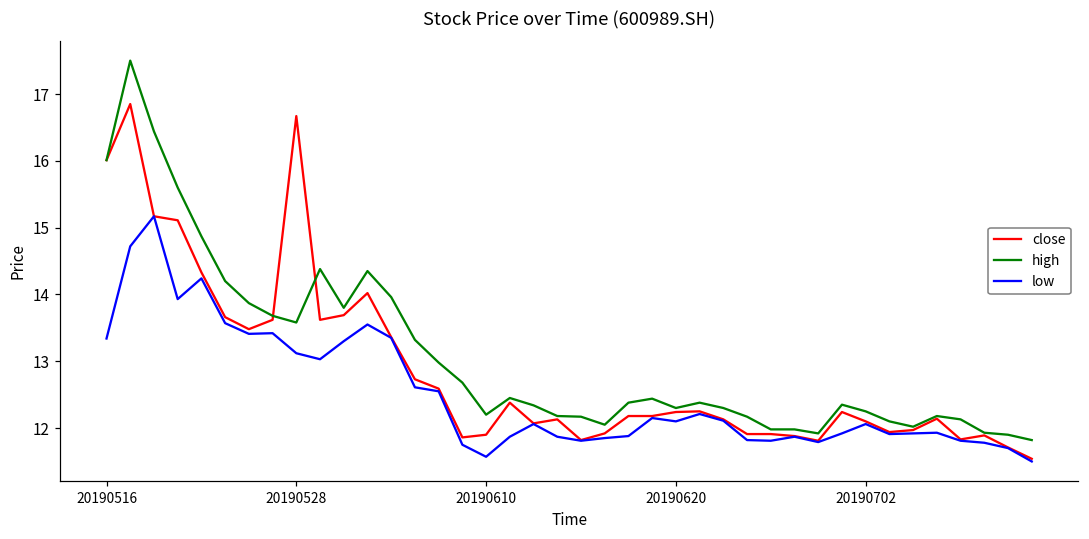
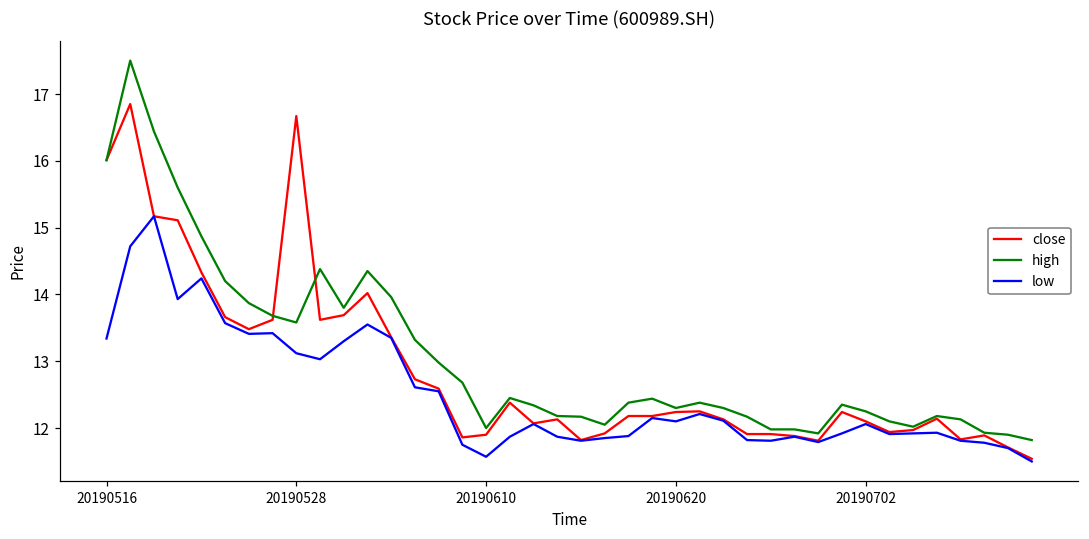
  {
    "close": {
      "20190528": 16.7,
      "20190610": 11.9,
      "20190620": 12.2
    },
    "high": {
      "20190528": 13.6,
-     "20190610": 12.2,
+     "20190610": 12.0,
      "20190620": 12.3,
      "20190702": 12.3
    },
    "low": {
      "20190516": 13.3,
      "20190528": 13.1,
      "20190610": 11.6,
      "20190620": 12.1
    }
  }
